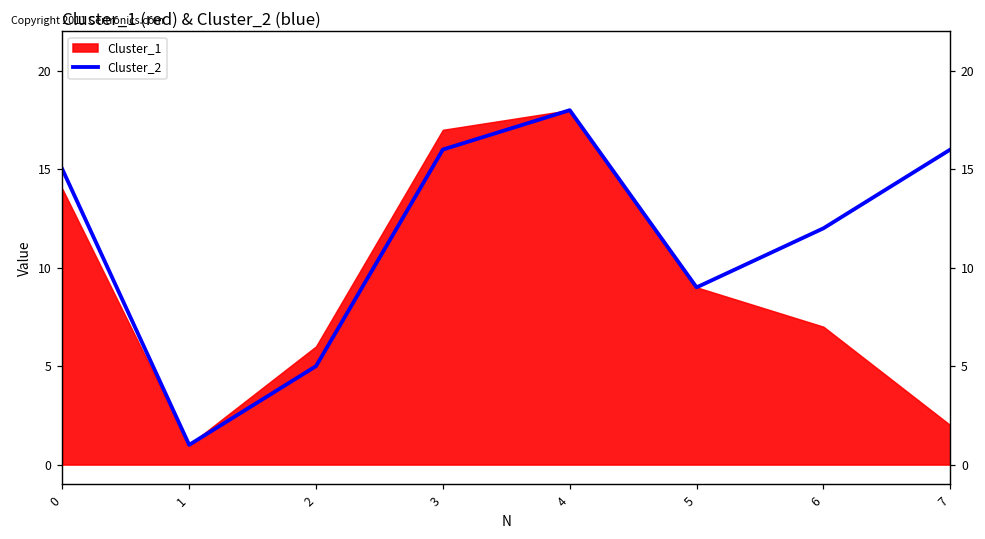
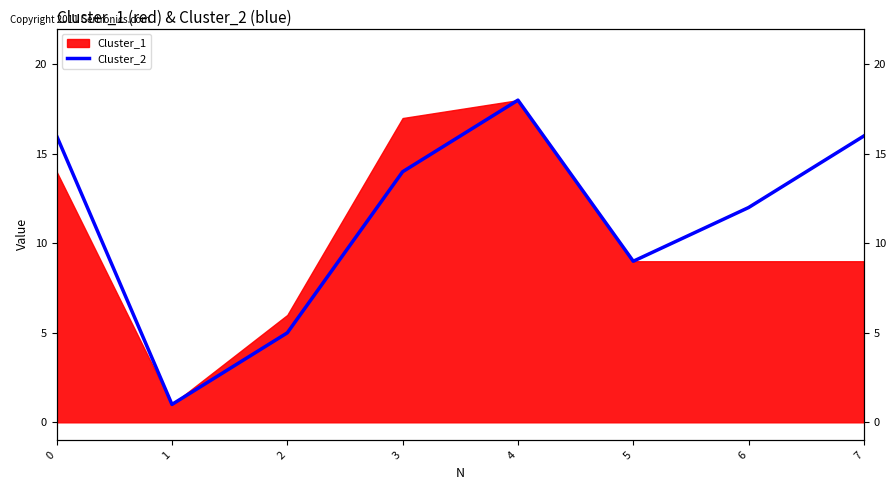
  {
    "Cluster_2": {
-     "0": 15,
+     "0": 16,
      "2": 5,
-     "3": 16,
+     "3": 14,
      "6": 12,
      "7": 16
    },
    "Cluster_1": {
      "0": 14,
      "2": 6,
      "3": 17,
-     "6": 7,
-     "7": 2
+     "6": 9,
+     "7": 9
    }
  }
